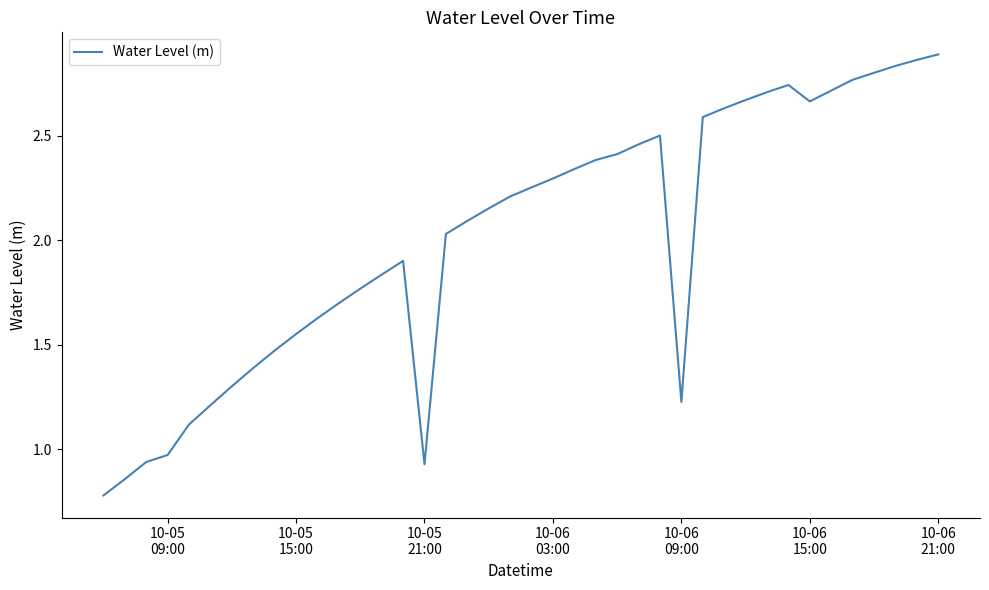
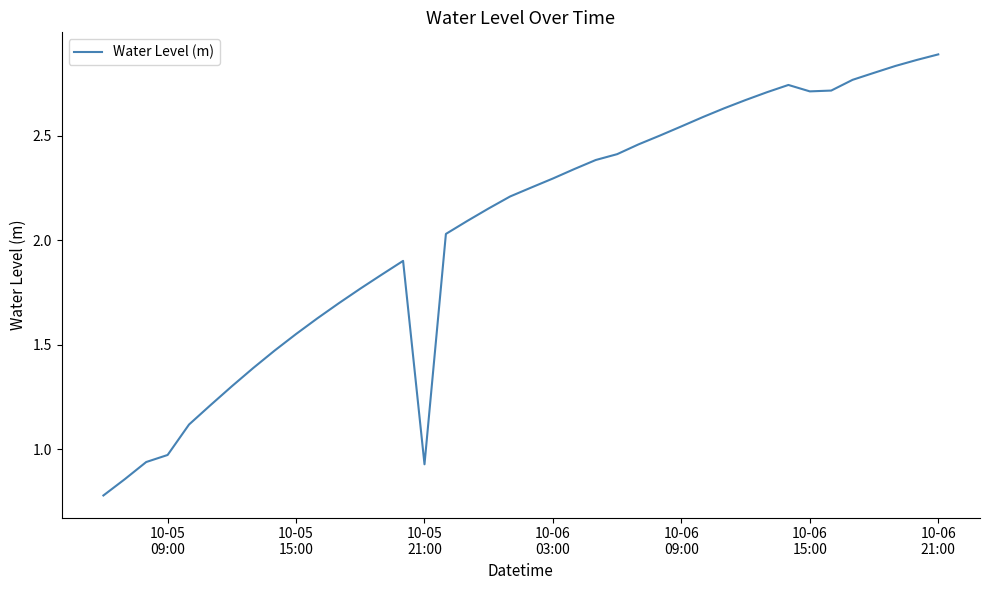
  {
    "10-05 09:00": 0.97,
    "10-05 15:00": 1.55,
    "10-05 21:00": 0.93,
    "10-06 03:00": 2.30,
-   "10-06 09:00": 1.23,
-   "10-06 15:00": 2.66,
+   "10-06 09:00": 2.54,
+   "10-06 15:00": 2.71,
    "10-06 21:00": 2.89
  }
